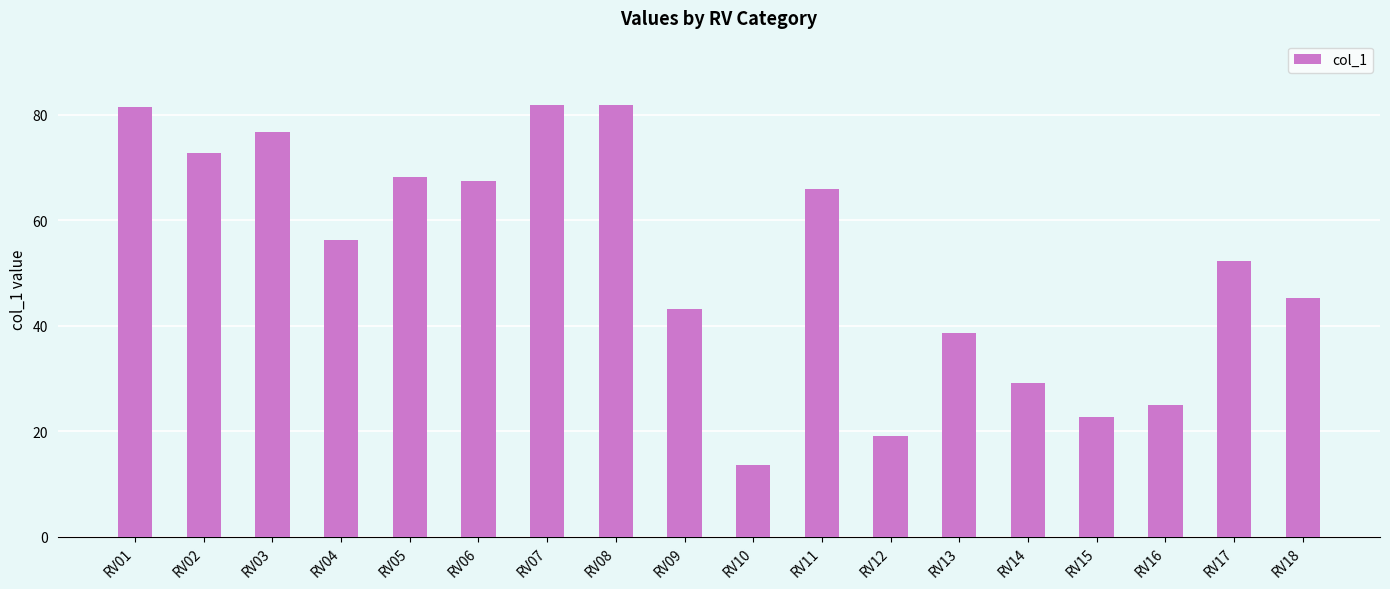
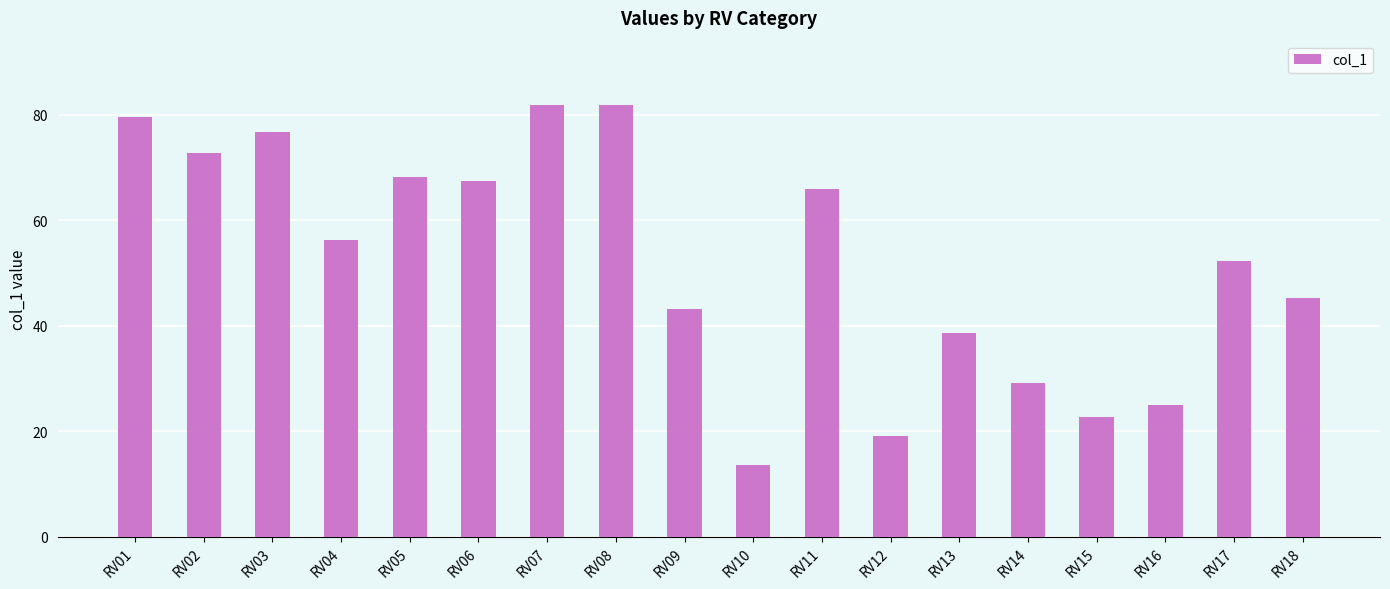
  {
-   "RV01": 81,
+   "RV01": 80,
    "RV02": 73,
    "RV03": 77,
    "RV04": 56,
    "RV05": 68,
    "RV06": 68,
    "RV07": 82,
    "RV08": 82,
    "RV09": 43,
    "RV10": 14,
    "RV11": 66,
    "RV12": 19,
    "RV13": 39,
    "RV14": 29,
    "RV15": 23,
    "RV16": 25,
    "RV17": 52,
    "RV18": 45
  }
